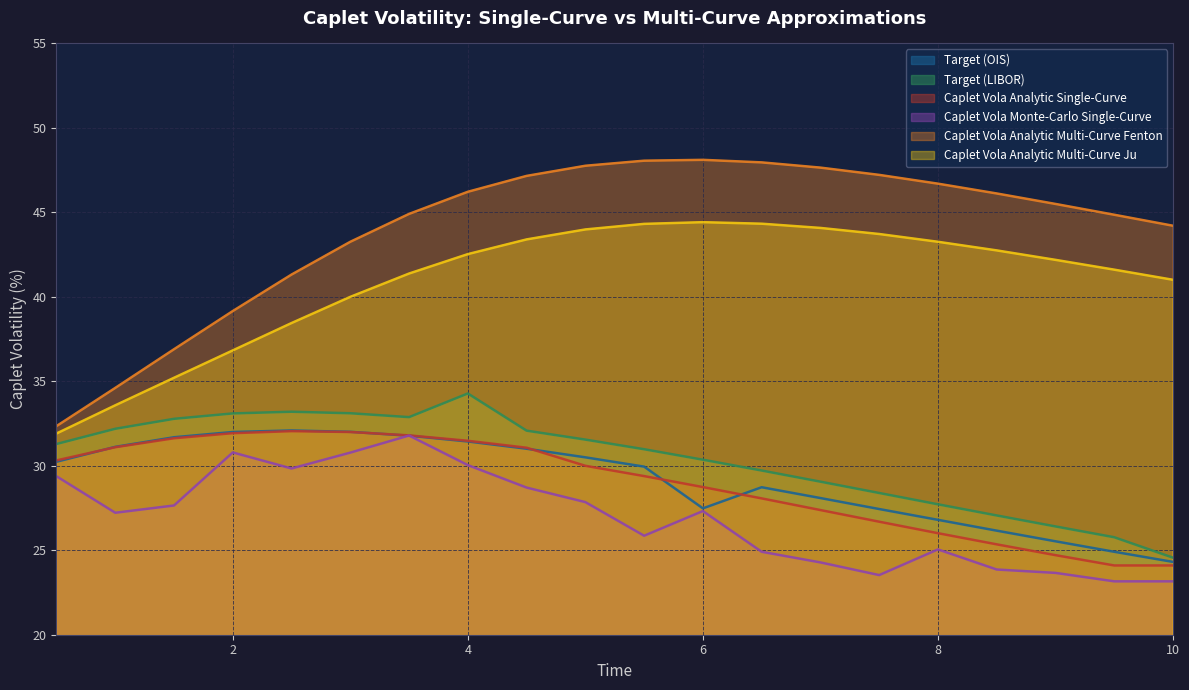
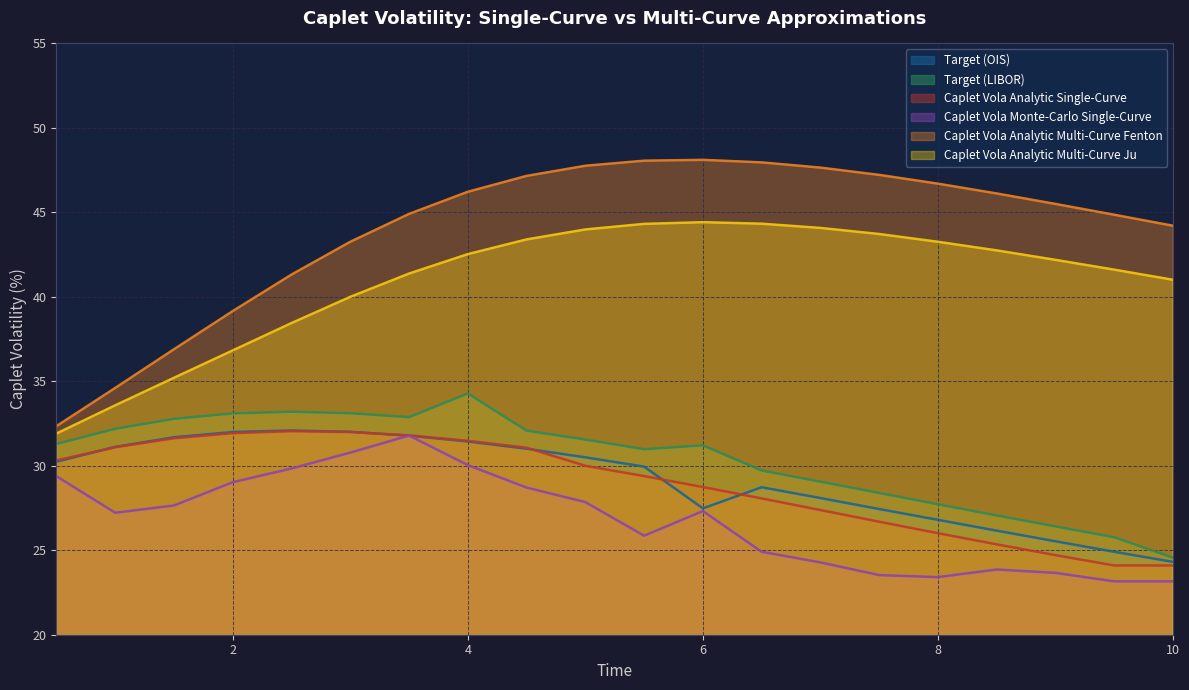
  {
    "Target (OIS)": {
      "6": 27.5,
      "8": 26.8,
      "10": 24.3
    },
    "Target (LIBOR)": {
      "2": 33.1,
      "4": 34.3,
-     "6": 30.4,
+     "6": 31.2,
      "8": 27.7,
      "10": 24.6
    },
    "Caplet Vola Monte-Carlo Single-Curve": {
-     "2": 30.8,
+     "2": 29.0,
      "4": 30.0,
      "6": 27.3,
-     "8": 25.1,
+     "8": 23.4,
      "10": 23.2
    }
  }
